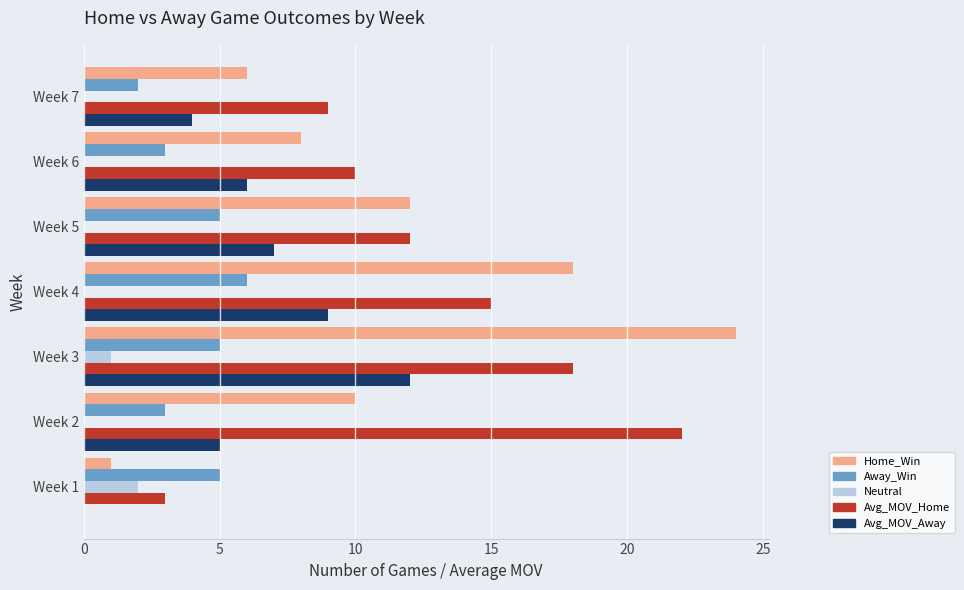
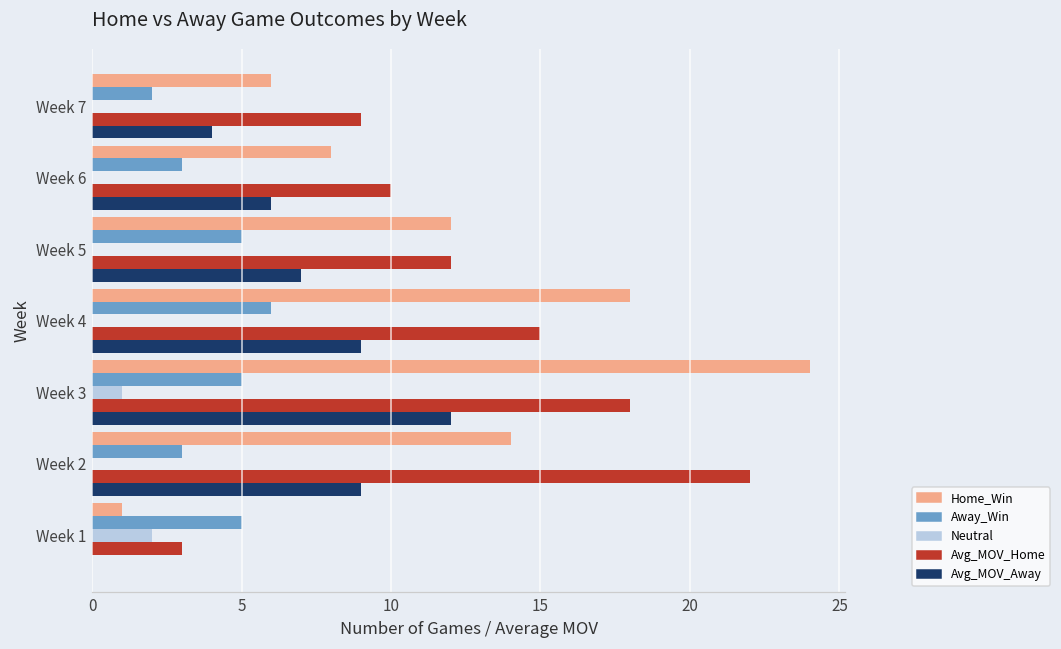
  {
    "Home_Win": {
      "Week 7": 6,
      "Week 6": 8,
      "Week 5": 12,
      "Week 4": 18,
      "Week 3": 24,
-     "Week 2": 10,
+     "Week 2": 14,
      "Week 1": 1
    },
    "Away_Win": {
      "Week 7": 2,
      "Week 6": 3,
      "Week 5": 5,
      "Week 4": 6,
      "Week 3": 5,
      "Week 2": 3,
      "Week 1": 5
    },
    "Neutral": {
      "Week 7": 0,
      "Week 6": 0,
      "Week 5": 0,
      "Week 4": 0,
      "Week 3": 1,
      "Week 2": 0,
      "Week 1": 2
    },
    "Avg_MOV_Home": {
      "Week 7": 9,
      "Week 6": 10,
      "Week 5": 12,
      "Week 4": 15,
      "Week 3": 18,
      "Week 2": 22,
      "Week 1": 3
    },
    "Avg_MOV_Away": {
      "Week 7": 4,
      "Week 6": 6,
      "Week 5": 7,
      "Week 4": 9,
      "Week 3": 12,
-     "Week 2": 5,
+     "Week 2": 9,
      "Week 1": 0
    }
  }
